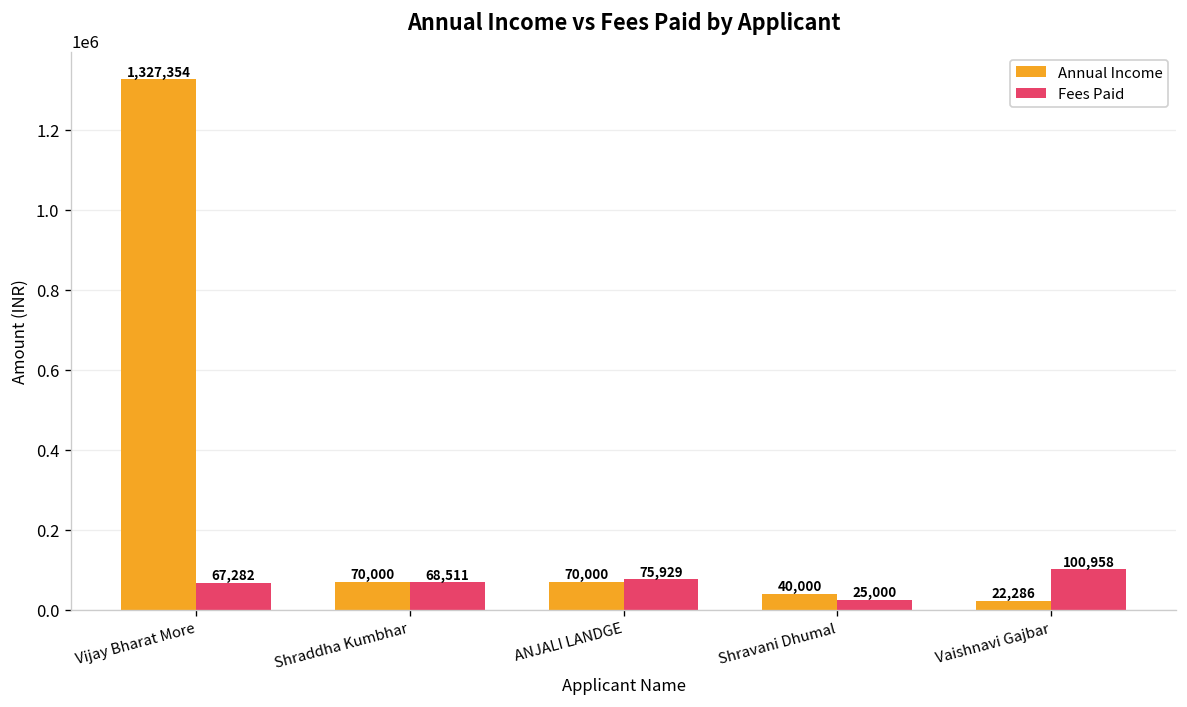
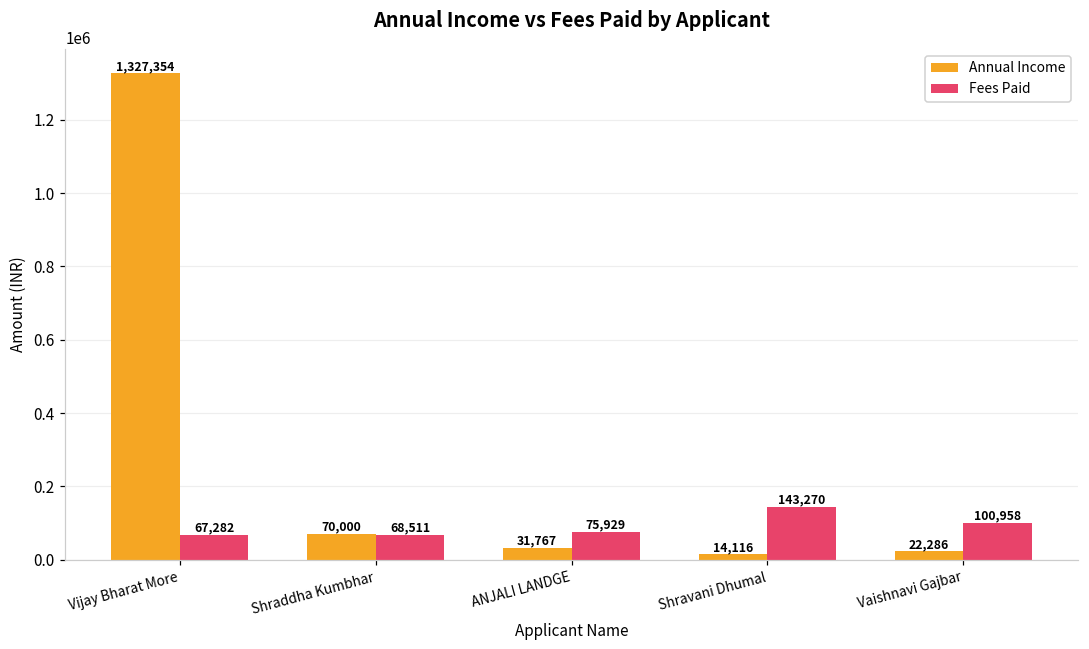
  {
    "Annual Income": {
      "Vijay Bharat More": "1,327,354",
      "Shraddha Kumbhar": "70,000",
-     "ANJALI LANDGE": "70,000",
-     "Shravani Dhumal": "40,000",
+     "ANJALI LANDGE": "31,767",
+     "Shravani Dhumal": "14,116",
      "Vaishnavi Gajbar": "22,286"
    },
    "Fees Paid": {
      "Vijay Bharat More": "67,282",
      "Shraddha Kumbhar": "68,511",
      "ANJALI LANDGE": "75,929",
-     "Shravani Dhumal": "25,000",
+     "Shravani Dhumal": "143,270",
      "Vaishnavi Gajbar": "100,958"
    }
  }
